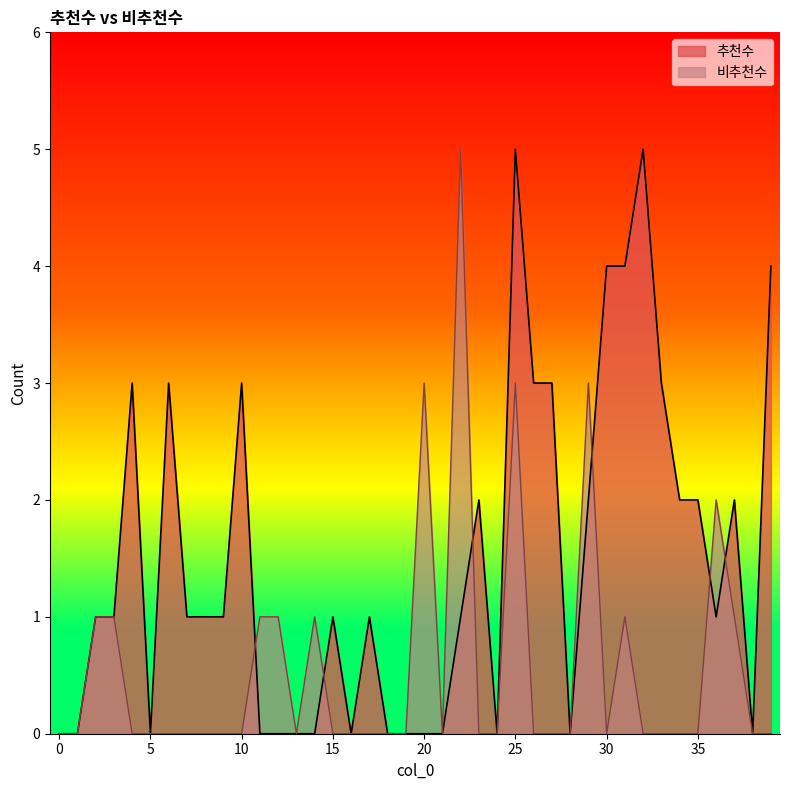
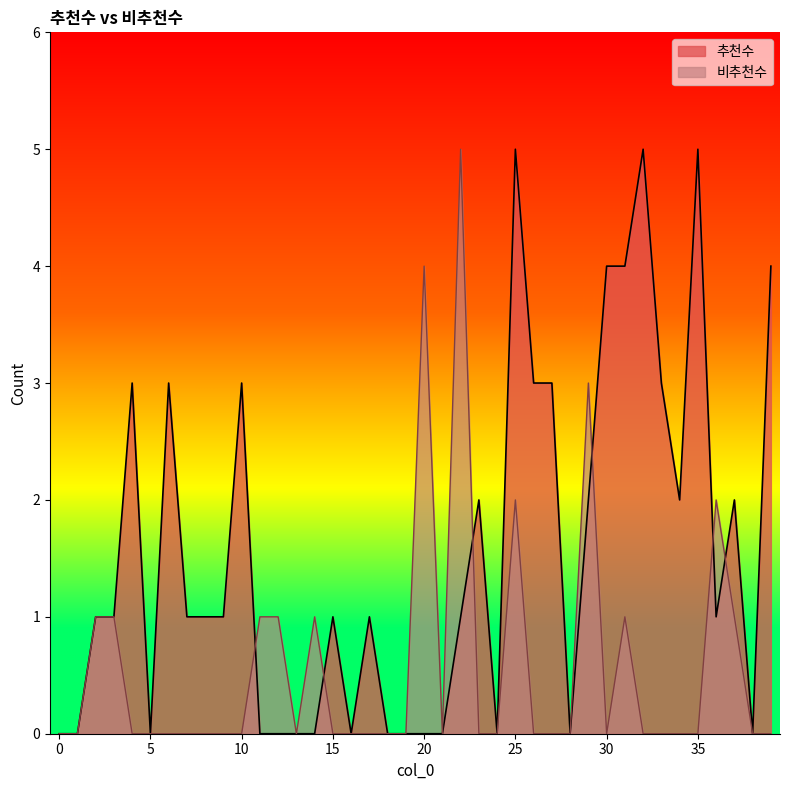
  {
    "추천수": {
      "10": 3,
      "15": 1,
      "20": 0,
      "25": 5,
      "30": 4,
-     "35": 2
+     "35": 5
    },
    "비추천수": {
      "10": 0,
      "15": 0,
-     "20": 3,
-     "25": 3,
+     "20": 4,
+     "25": 2,
      "30": 0,
      "35": 0
    }
  }
